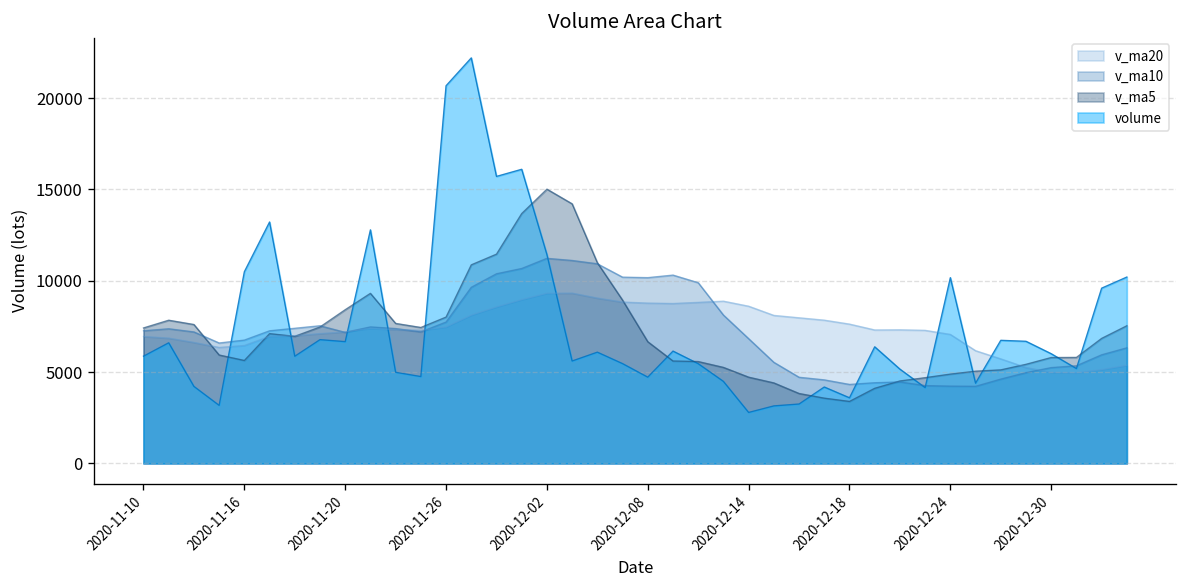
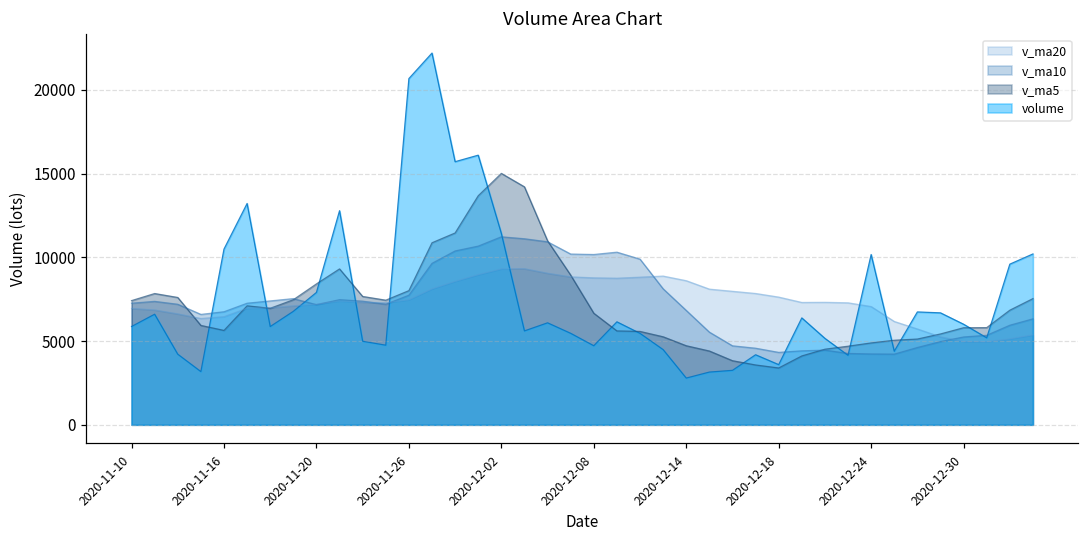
  {
    "volume": {
      "2020-11-10": 5900,
      "2020-11-16": 10500,
-     "2020-11-20": 6700,
+     "2020-11-20": 7900,
      "2020-11-26": 20700,
      "2020-12-02": 11400,
      "2020-12-08": 4700,
      "2020-12-14": 2800,
      "2020-12-18": 3600,
      "2020-12-24": 10200,
      "2020-12-30": 6000
    }
  }
